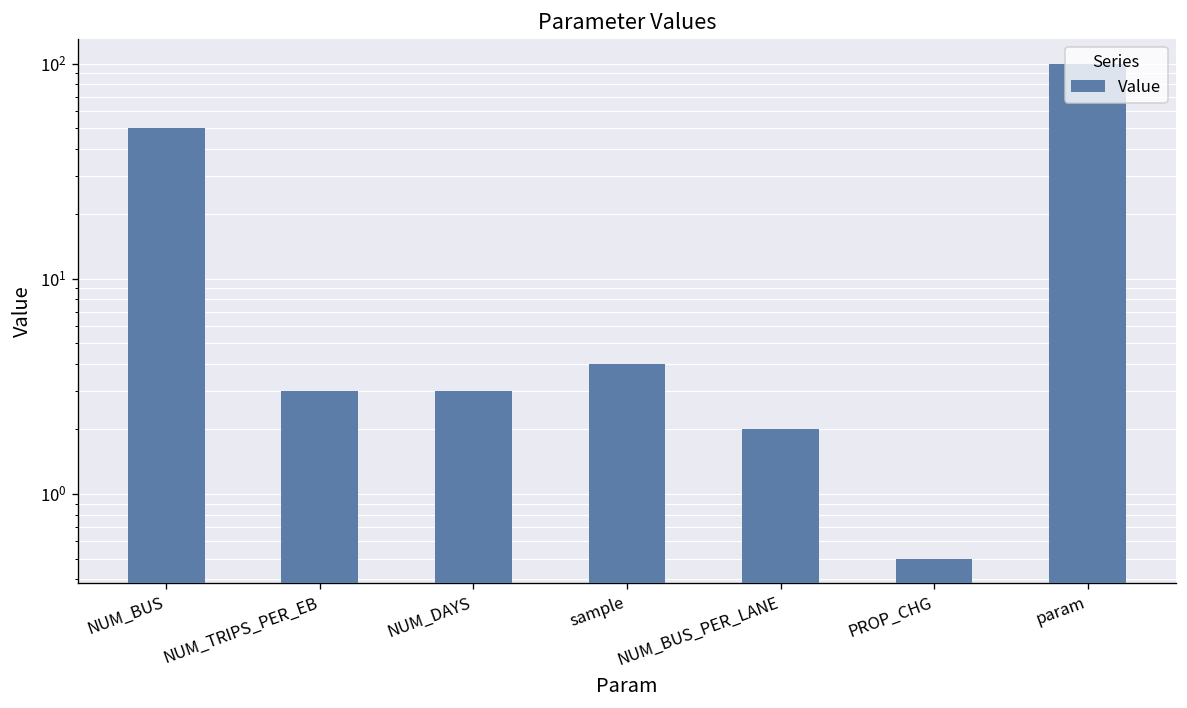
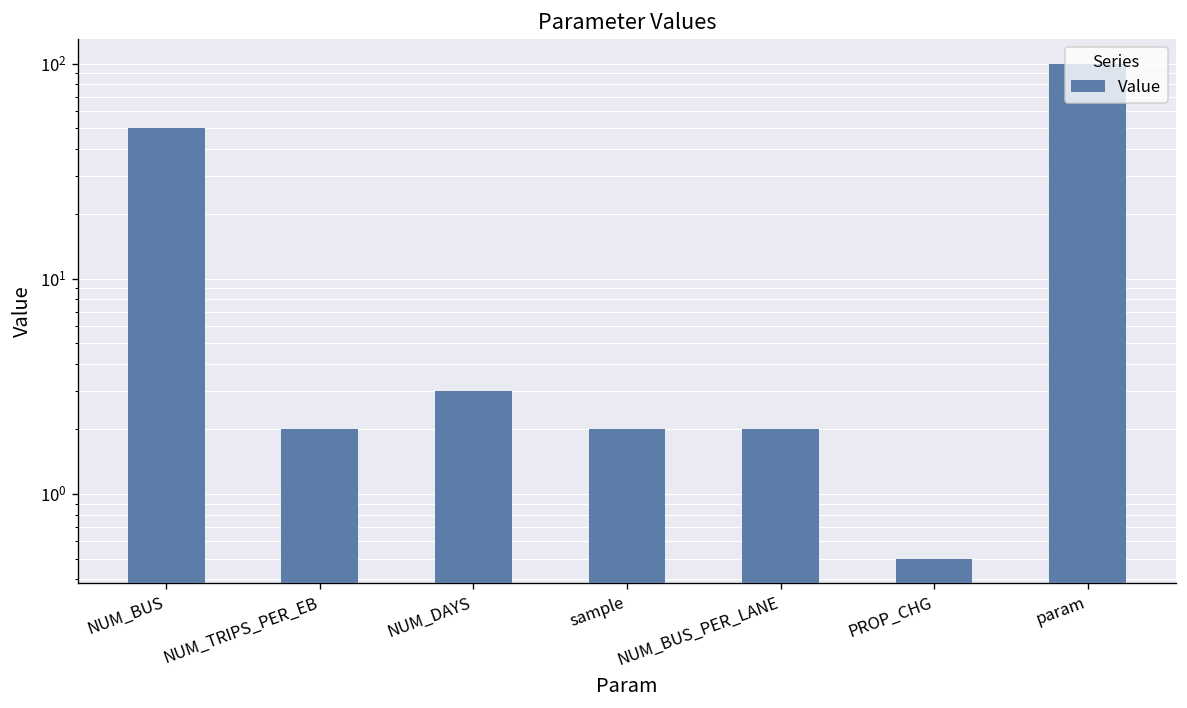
  {
    "NUM_BUS": 50,
-   "NUM_TRIPS_PER_EB": 3,
+   "NUM_TRIPS_PER_EB": 2,
    "NUM_DAYS": 3,
-   "sample": 4,
+   "sample": 2,
    "NUM_BUS_PER_LANE": 2,
    "PROP_CHG": 0.50
  }
